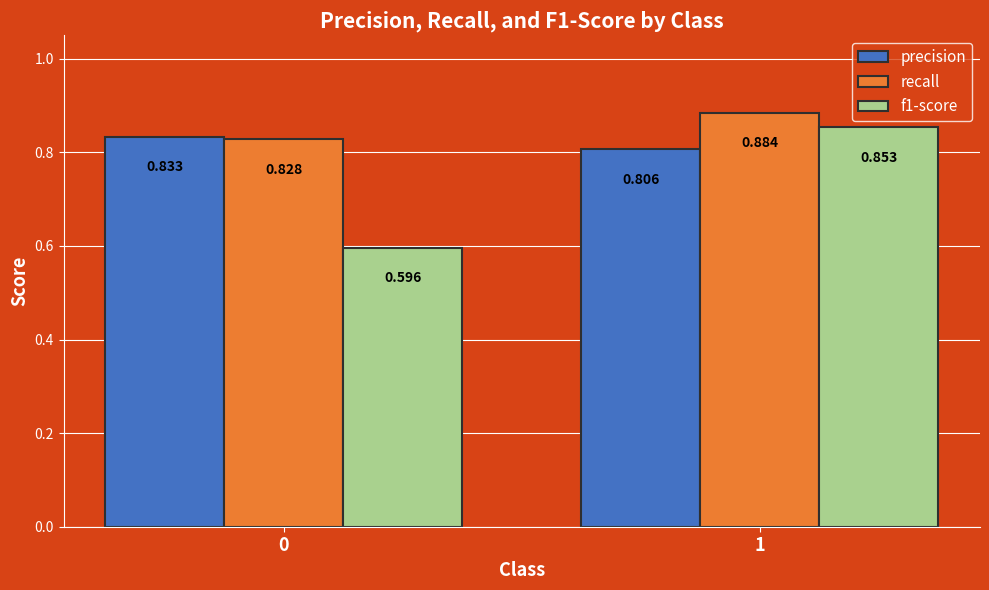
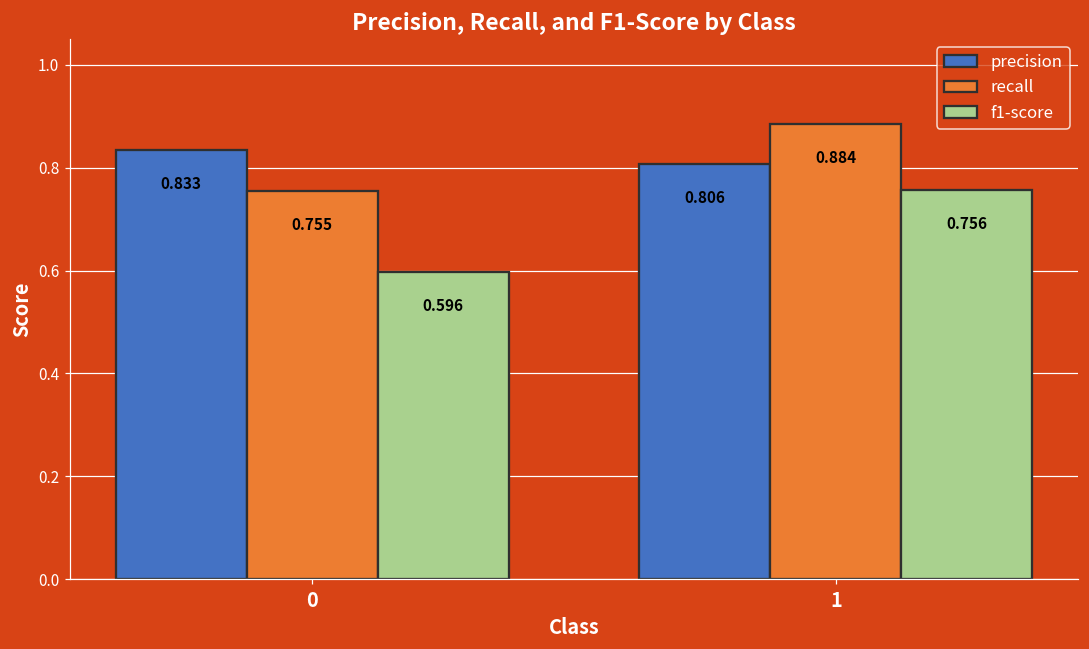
  {
    "precision": {
      "0": 0.833,
      "1": 0.806
    },
    "recall": {
-     "0": 0.828,
+     "0": 0.755,
      "1": 0.884
    },
    "f1-score": {
      "0": 0.596,
-     "1": 0.853
+     "1": 0.756
    }
  }
